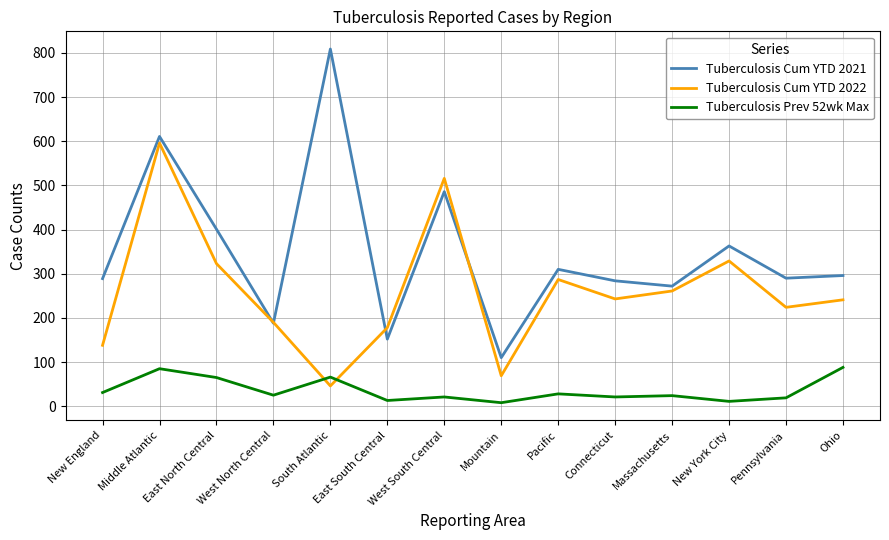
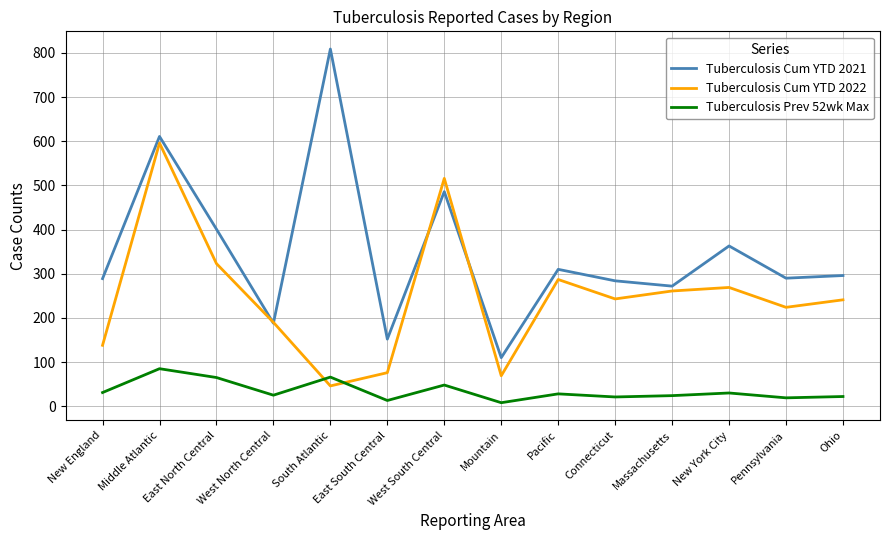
  {
    "Tuberculosis Cum YTD 2021": {
      "New England": 290,
      "Middle Atlantic": 610,
      "East North Central": 400,
      "South Atlantic": 810,
      "East South Central": 150,
      "West South Central": 490,
      "Mountain": 110,
      "Pacific": 310,
      "Connecticut": 280,
      "Massachusetts": 270,
      "New York City": 360,
      "Pennsylvania": 290,
      "Ohio": 300
    },
    "Tuberculosis Cum YTD 2022": {
      "New England": 140,
      "Middle Atlantic": 600,
      "East North Central": 320,
      "South Atlantic": 50,
-     "East South Central": 180,
+     "East South Central": 80,
      "West South Central": 520,
      "Mountain": 70,
      "Pacific": 290,
      "Connecticut": 240,
      "Massachusetts": 260,
-     "New York City": 330,
+     "New York City": 270,
      "Pennsylvania": 220,
      "Ohio": 240
    },
    "Tuberculosis Prev 52wk Max": {
      "New England": 30,
      "Middle Atlantic": 90,
      "East North Central": 70,
      "West North Central": 30,
      "South Atlantic": 70,
      "East South Central": 10,
-     "West South Central": 20,
+     "West South Central": 50,
      "Mountain": 10,
      "Pacific": 30,
      "Connecticut": 20,
      "Massachusetts": 20,
-     "New York City": 10,
+     "New York City": 30,
      "Pennsylvania": 20,
-     "Ohio": 90
+     "Ohio": 20
    }
  }
